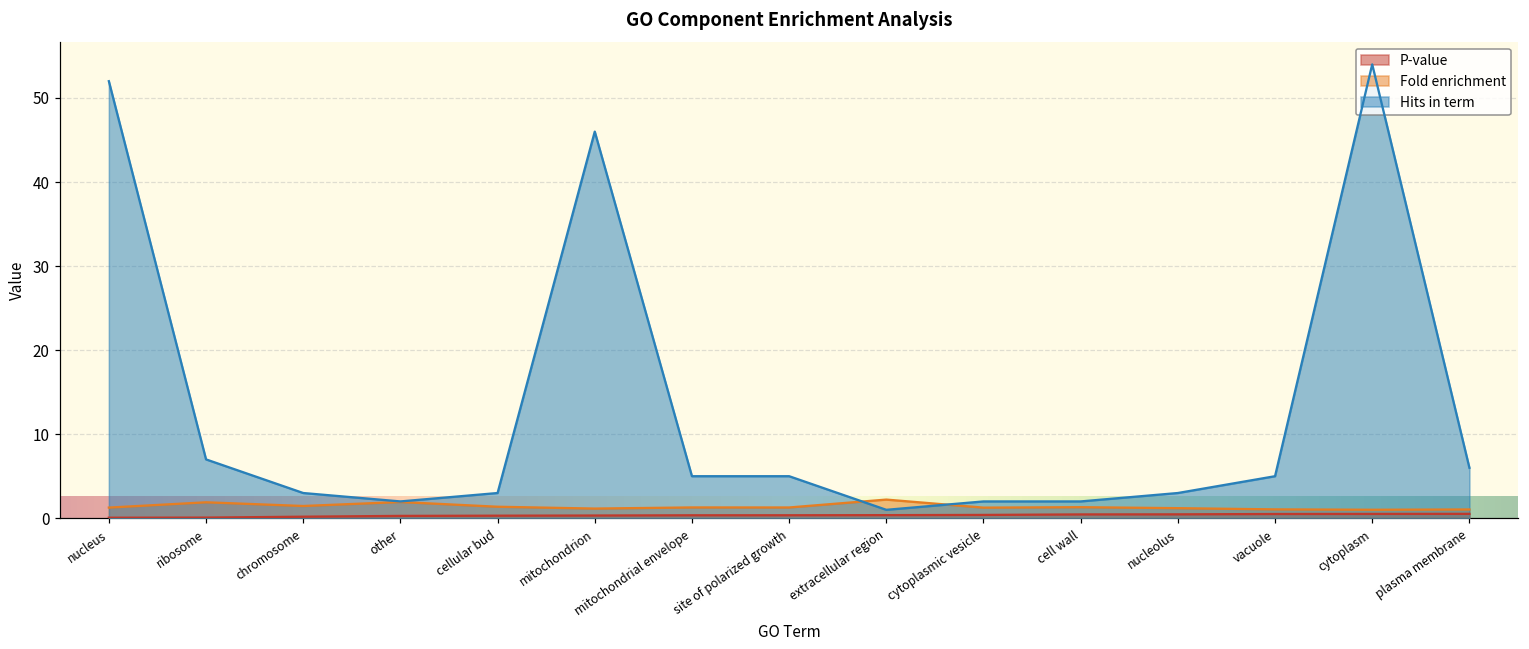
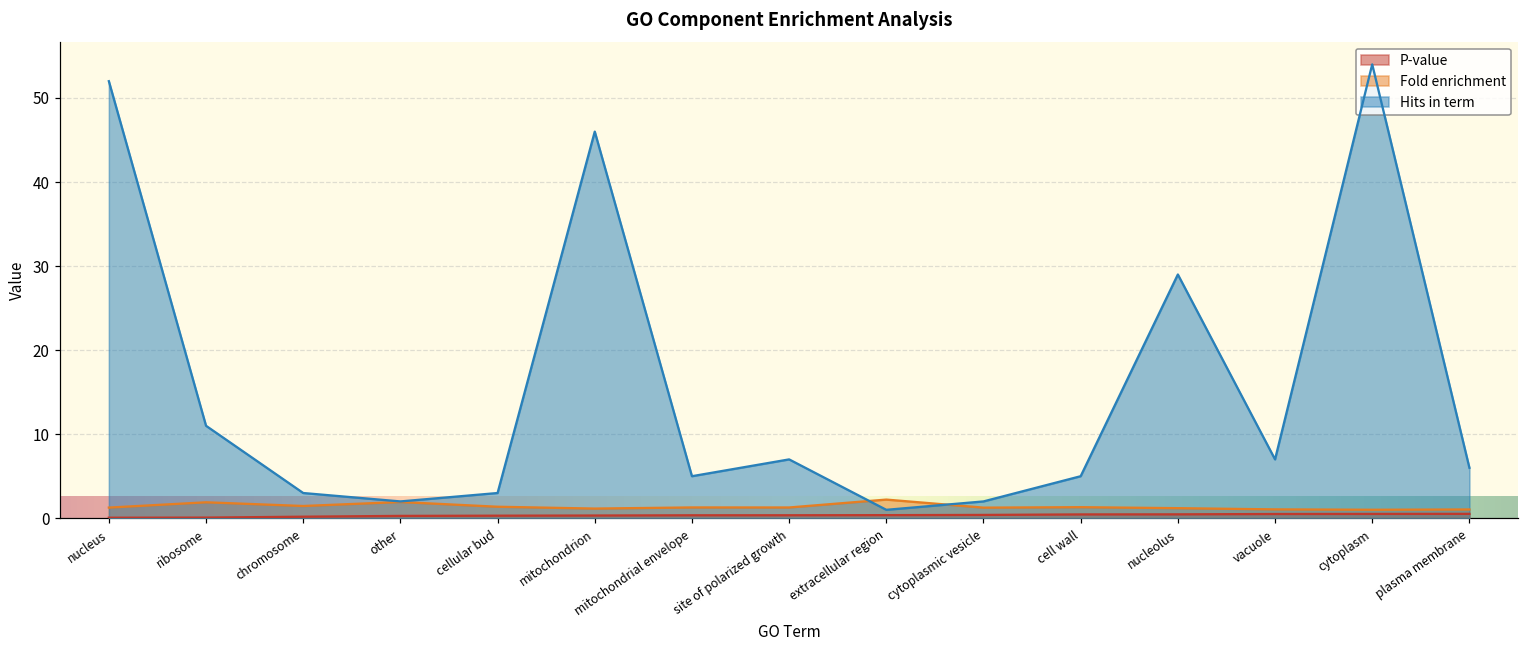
  {
    "Hits in term": {
      "nucleus": 52,
-     "ribosome": 7,
+     "ribosome": 11,
      "chromosome": 3,
      "cellular bud": 3,
      "mitochondrion": 46,
      "mitochondrial envelope": 5,
-     "site of polarized growth": 5,
+     "site of polarized growth": 7,
      "extracellular region": 1,
      "cytoplasmic vesicle": 2,
-     "cell wall": 2,
-     "nucleolus": 3,
-     "vacuole": 5,
+     "cell wall": 5,
+     "nucleolus": 29,
+     "vacuole": 7,
      "plasma membrane": 6
    }
  }
